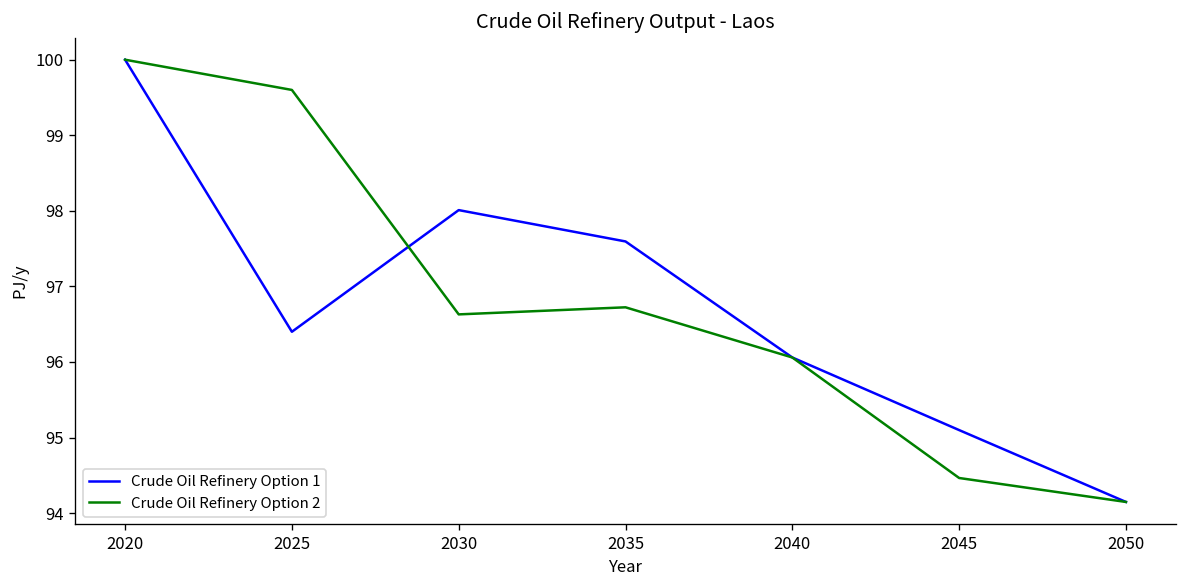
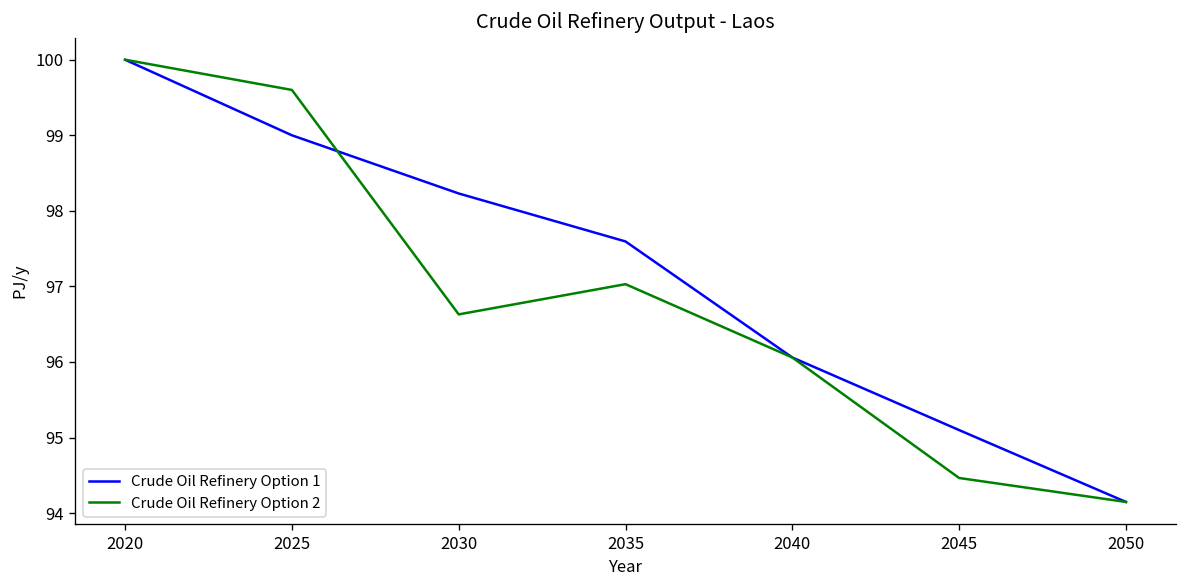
  {
    "Crude Oil Refinery Option 1": {
-     "2025": 96.4,
-     "2030": 98.0,
+     "2025": 99.0,
+     "2030": 98.2,
      "2035": 97.6,
      "2045": 95.1
    },
    "Crude Oil Refinery Option 2": {
      "2025": 99.6,
      "2030": 96.6,
-     "2035": 96.7,
+     "2035": 97.0,
      "2045": 94.5
    }
  }
